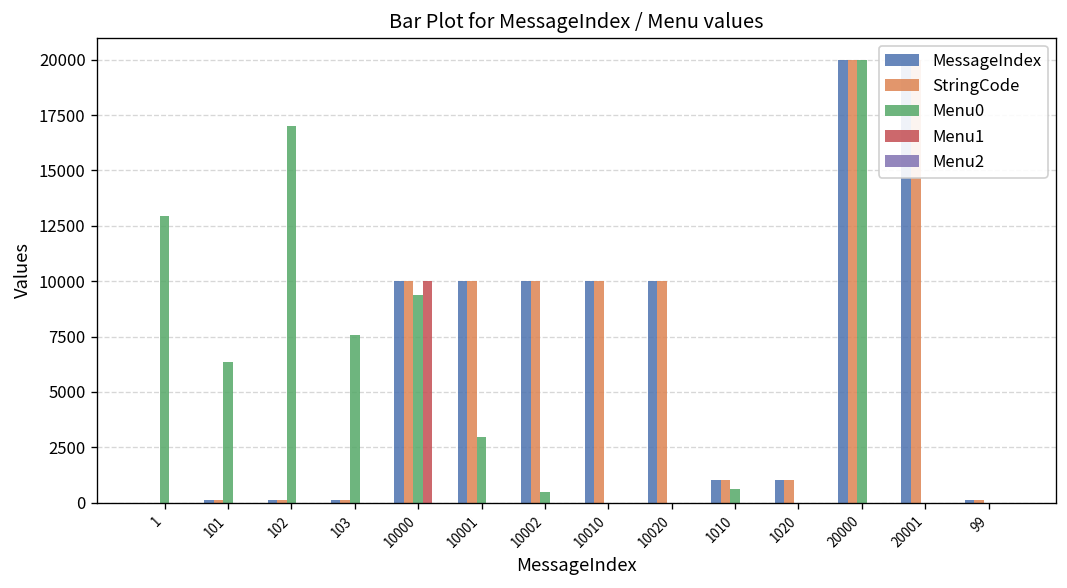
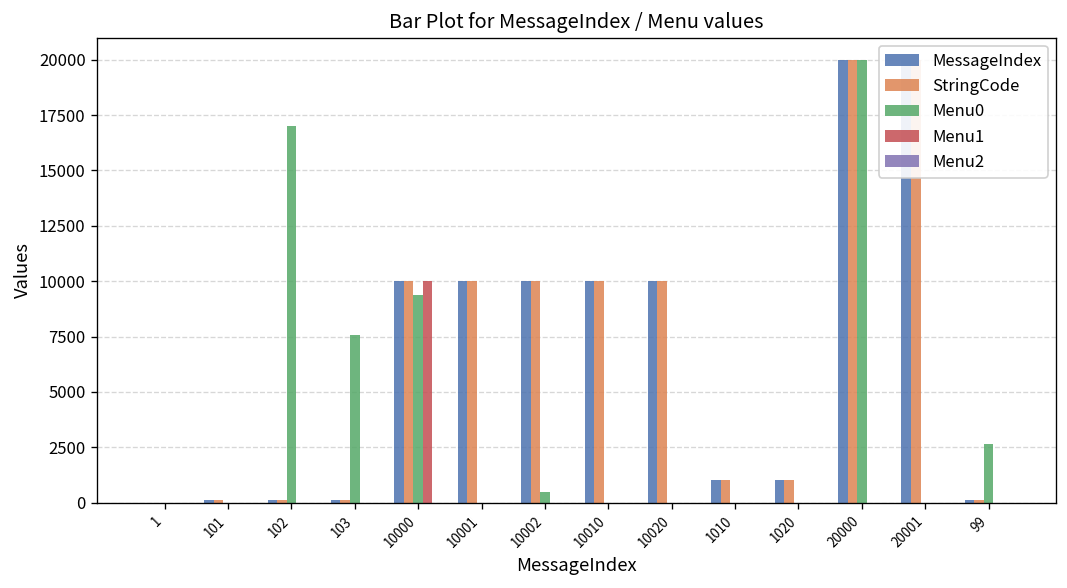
  {
    "Menu0": {
-     "1": 12900,
-     "101": 6400,
+     "1": 0,
+     "101": 0,
      "102": 17000,
      "103": 7600,
      "10000": 9400,
-     "10001": 3000,
+     "10001": 0,
      "10002": 500,
      "10010": 0,
      "10020": 0,
-     "1010": 600,
+     "1010": 0,
      "1020": 0,
      "20000": 20000,
      "20001": 0,
-     "99": 0
+     "99": 2600
    }
  }
